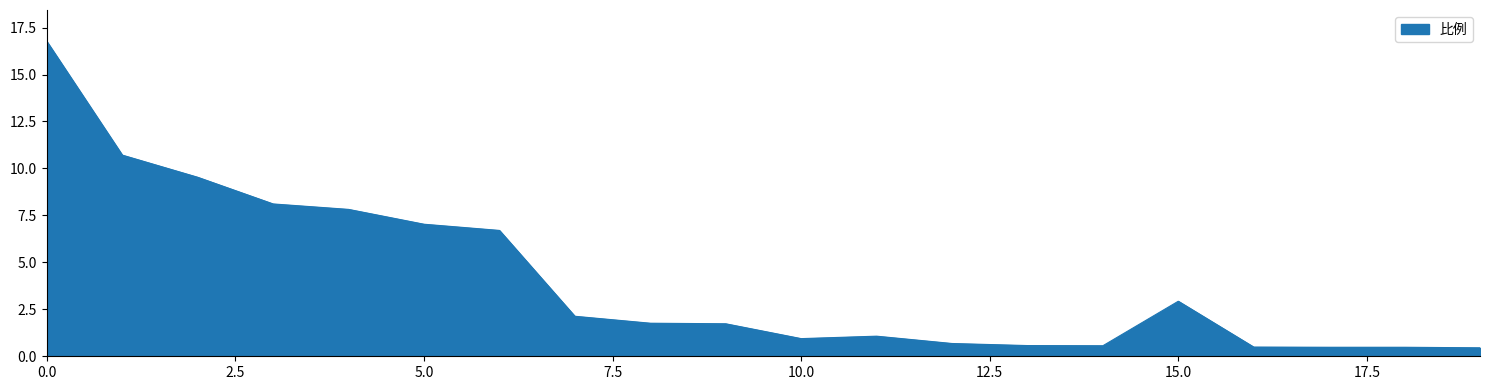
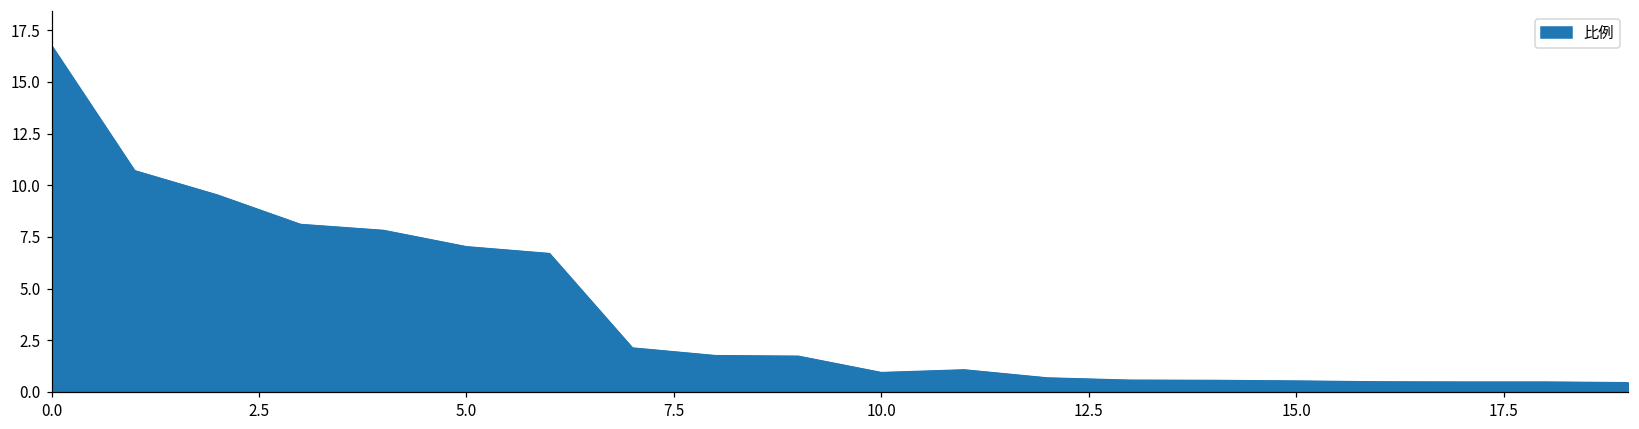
  {
    "0.0": 16.8,
    "5.0": 7.0,
    "10.0": 0.9,
-   "15.0": 2.9
+   "15.0": 0.5
  }
